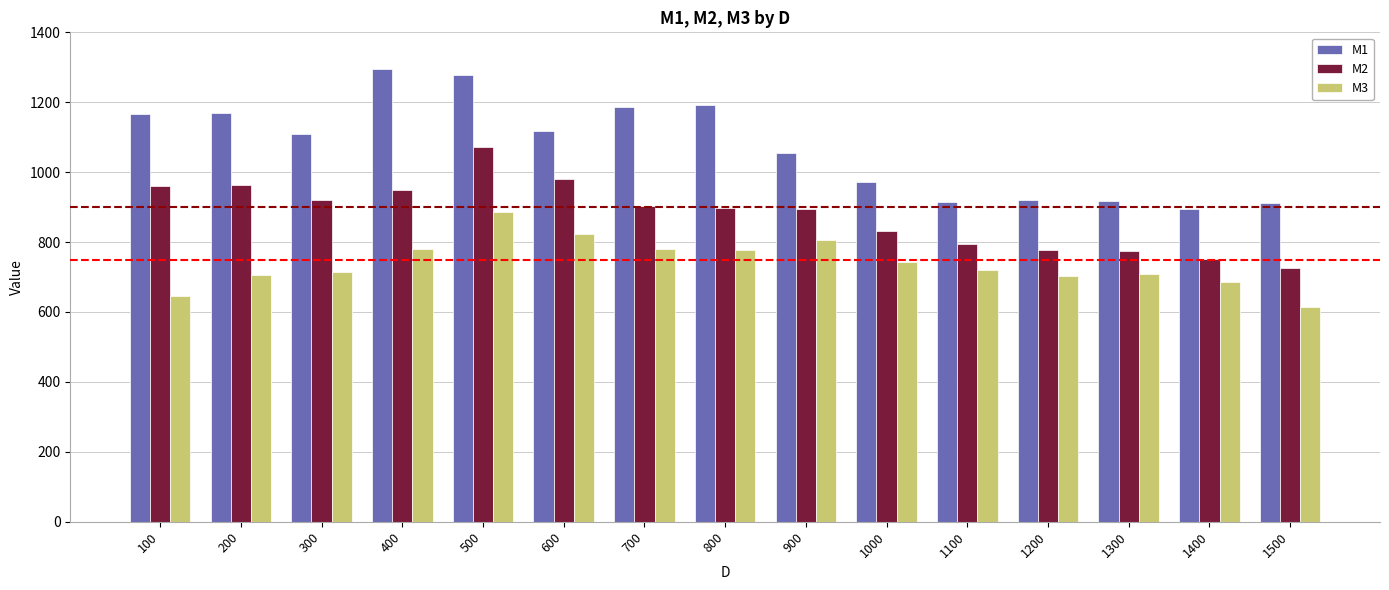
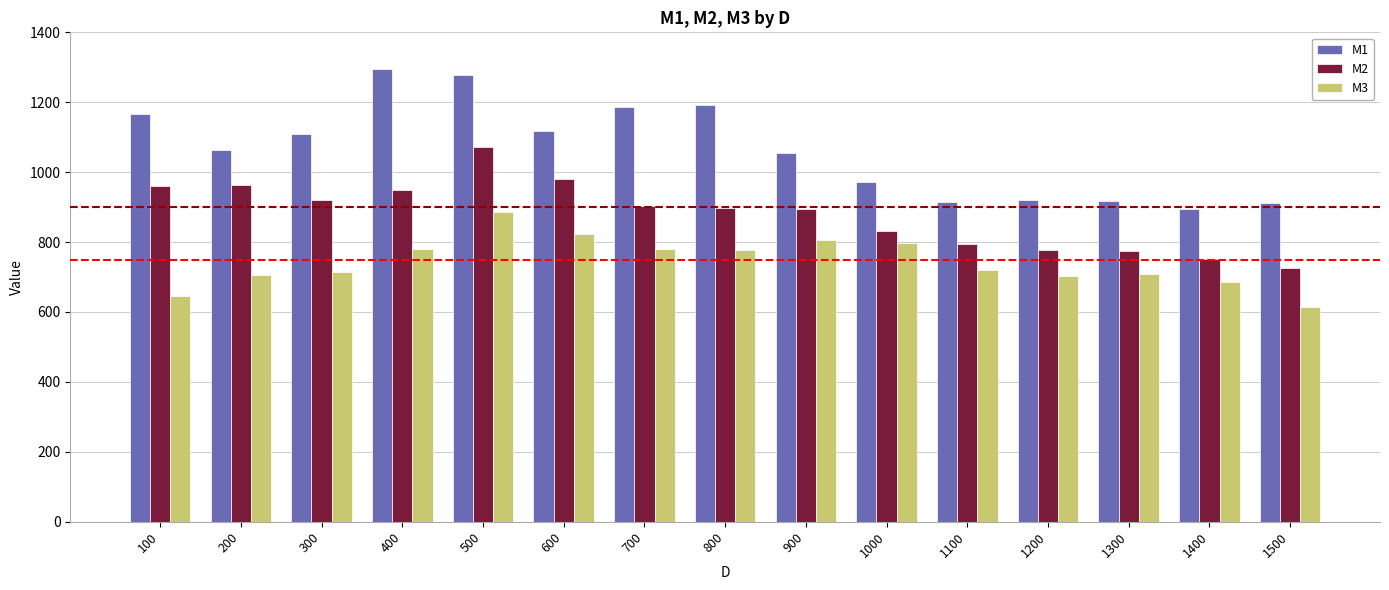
  {
    "M1": {
      "100": 1170,
-     "200": 1170,
+     "200": 1060,
      "300": 1110,
      "400": 1290,
      "500": 1280,
      "600": 1120,
      "700": 1190,
      "800": 1190,
      "900": 1060,
      "1000": 970,
      "1100": 920,
      "1200": 920,
      "1300": 920,
      "1400": 890,
      "1500": 910
    },
    "M2": {
      "100": 960,
      "200": 960,
      "300": 920,
      "400": 950,
      "500": 1070,
      "600": 980,
      "700": 900,
      "800": 900,
      "900": 890,
      "1000": 830,
      "1100": 790,
      "1200": 780,
      "1300": 770,
      "1400": 750,
      "1500": 720
    },
    "M3": {
      "100": 650,
      "200": 710,
      "300": 710,
      "400": 780,
      "500": 880,
      "600": 820,
      "700": 780,
      "800": 780,
      "900": 810,
-     "1000": 740,
+     "1000": 800,
      "1100": 720,
      "1200": 700,
      "1300": 710,
      "1400": 690,
      "1500": 610
    }
  }
